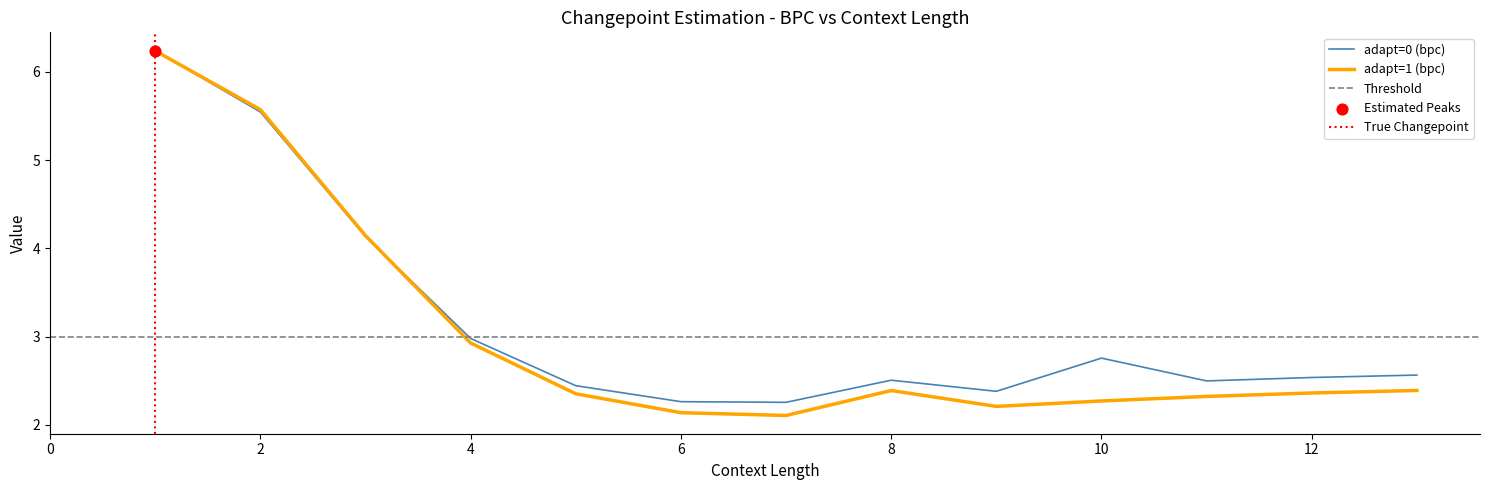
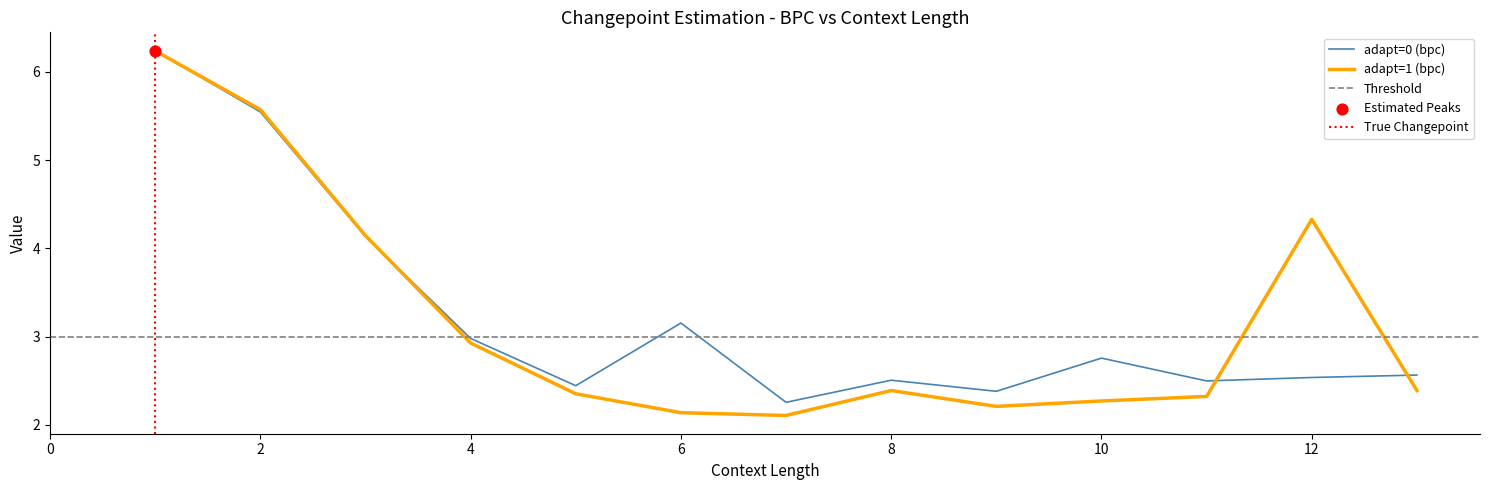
  {
    "adapt=0 (bpc)": {
      "4": 3.0,
-     "6": 2.3,
+     "6": 3.2,
      "8": 2.5,
      "10": 2.8,
      "12": 2.5
    },
    "adapt=1 (bpc)": {
      "4": 2.9,
      "6": 2.1,
      "8": 2.4,
      "10": 2.3,
-     "12": 2.4
+     "12": 4.3
    }
  }
